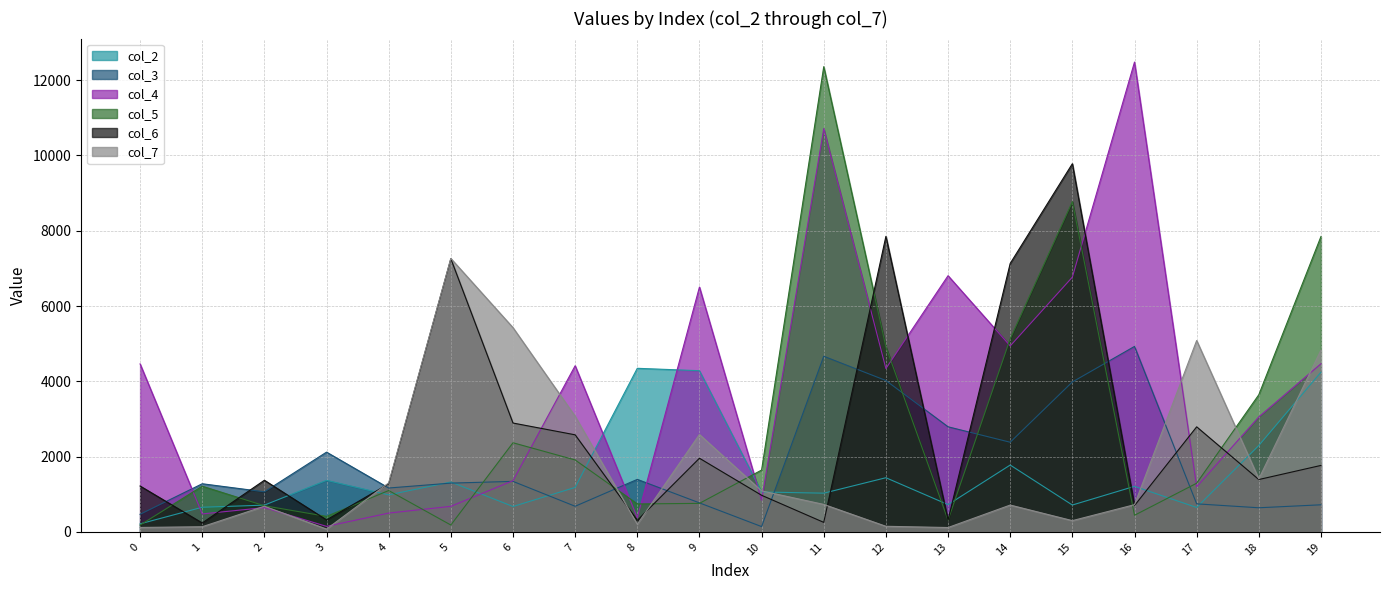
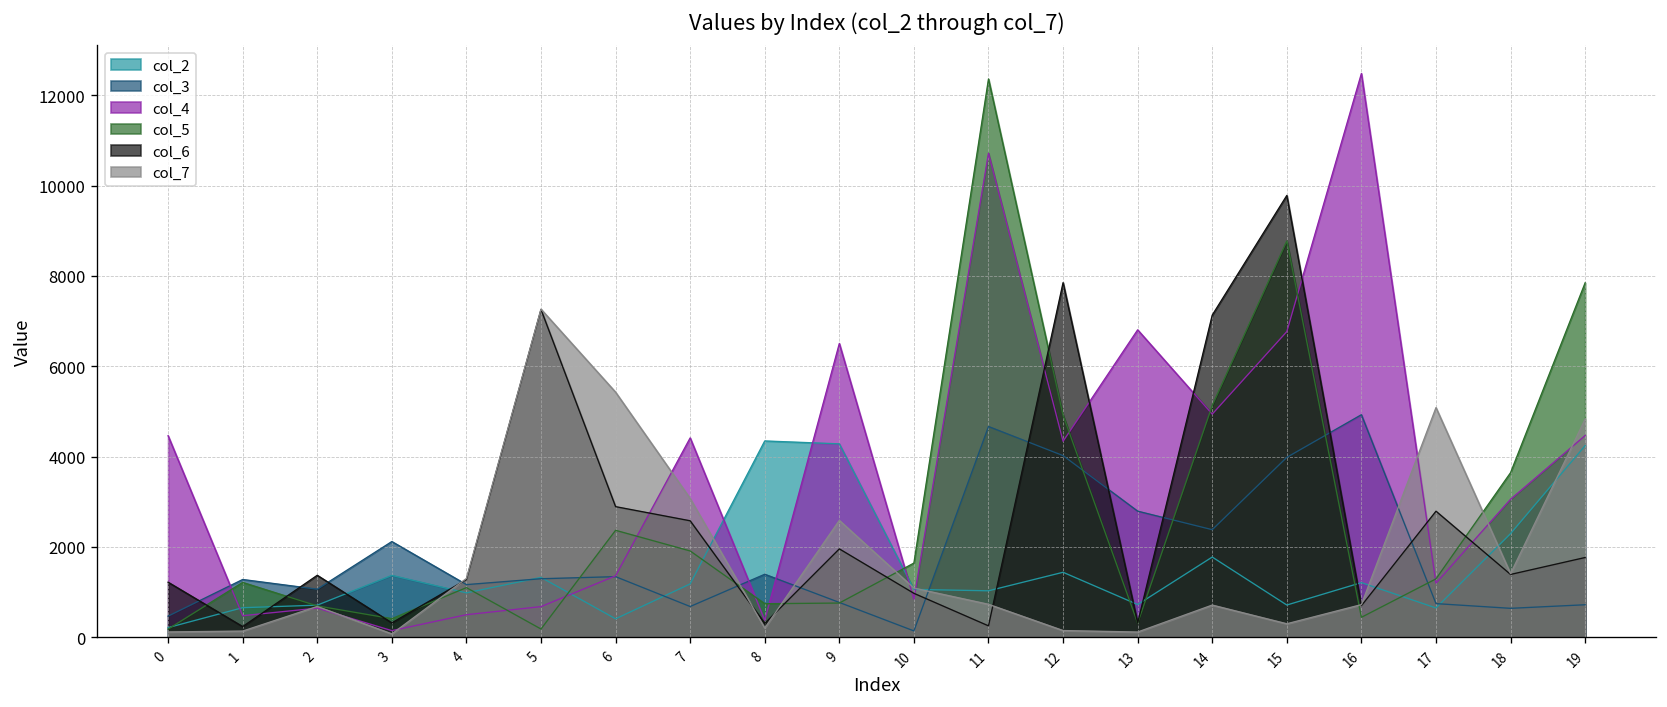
  {
    "col_2": {
      "1": 700,
      "3": 1400,
      "4": 1000,
-     "6": 700,
+     "6": 400,
      "7": 1200,
      "8": 4300,
      "9": 4300,
      "11": 1000,
      "12": 1400,
      "13": 700,
      "14": 1800,
      "15": 700,
      "16": 1200,
      "17": 600,
      "18": 2300,
      "19": 4200
    },
    "col_3": {
      "0": 500,
      "2": 1100,
      "3": 2100,
      "7": 700,
      "8": 1400,
      "10": 100,
      "11": 4700,
      "12": 4000,
      "13": 2800,
      "14": 2400,
      "15": 4000,
      "16": 4900,
      "17": 700,
      "18": 600,
      "19": 700
    },
    "col_4": {
      "0": 4500,
      "1": 500,
      "3": 100,
      "4": 500,
      "5": 700,
      "7": 4400,
      "8": 400,
      "9": 6500,
      "10": 800,
      "11": 10700,
      "12": 4300,
      "13": 6800,
      "14": 4900,
      "15": 6800,
      "16": 12500,
      "17": 1200,
      "18": 3100,
      "19": 4500
    },
    "col_5": {
      "3": 400,
      "5": 200,
      "6": 2400,
      "7": 1900,
      "8": 700,
      "10": 1600,
      "11": 12400,
      "12": 4900,
      "14": 5100,
      "15": 8800,
      "16": 400,
      "17": 1300,
      "18": 3600,
      "19": 7800
    },
    "col_6": {
      "0": 1200,
      "1": 200,
      "2": 1400,
      "3": 300,
      "6": 2900,
      "7": 2600,
      "8": 300,
      "9": 2000,
      "10": 1000,
      "11": 300,
      "12": 7900,
      "14": 7100,
      "15": 9800,
      "17": 2800,
      "19": 1800
    },
    "col_7": {
      "1": 100,
      "3": 100,
      "6": 5400,
      "7": 3100,
      "8": 200,
      "9": 2600,
      "11": 700,
      "12": 100,
      "13": 100,
      "14": 700,
      "15": 300,
      "17": 5100,
      "19": 4800
    }
  }
